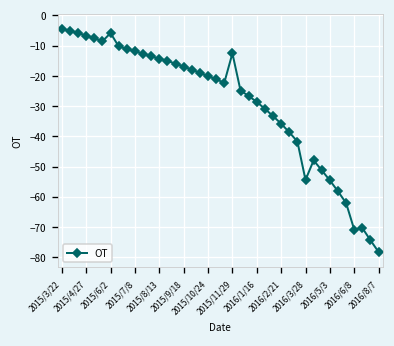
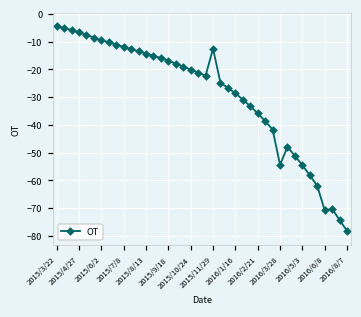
  {
    "2015/3/22": -4,
    "2015/4/27": -7,
-   "2015/6/2": -6,
+   "2015/6/2": -9,
    "2015/7/8": -12,
    "2015/8/13": -14,
    "2015/9/18": -17,
    "2015/10/24": -20,
    "2015/11/29": -13,
    "2016/1/16": -29,
    "2016/2/21": -36,
    "2016/3/28": -54,
    "2016/5/3": -55,
    "2016/6/8": -71,
    "2016/8/7": -78
  }
